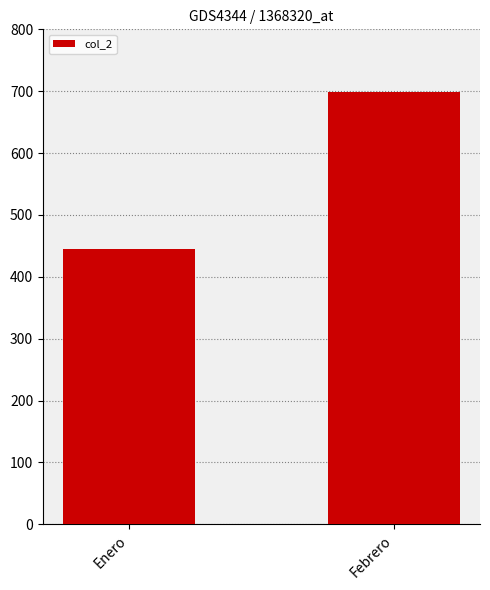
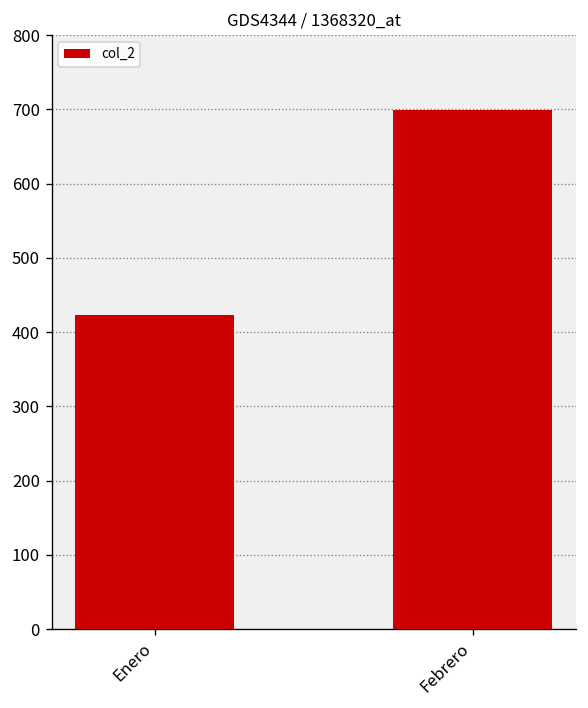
  {
-   "Enero": 450,
+   "Enero": 420,
    "Febrero": 700
  }
